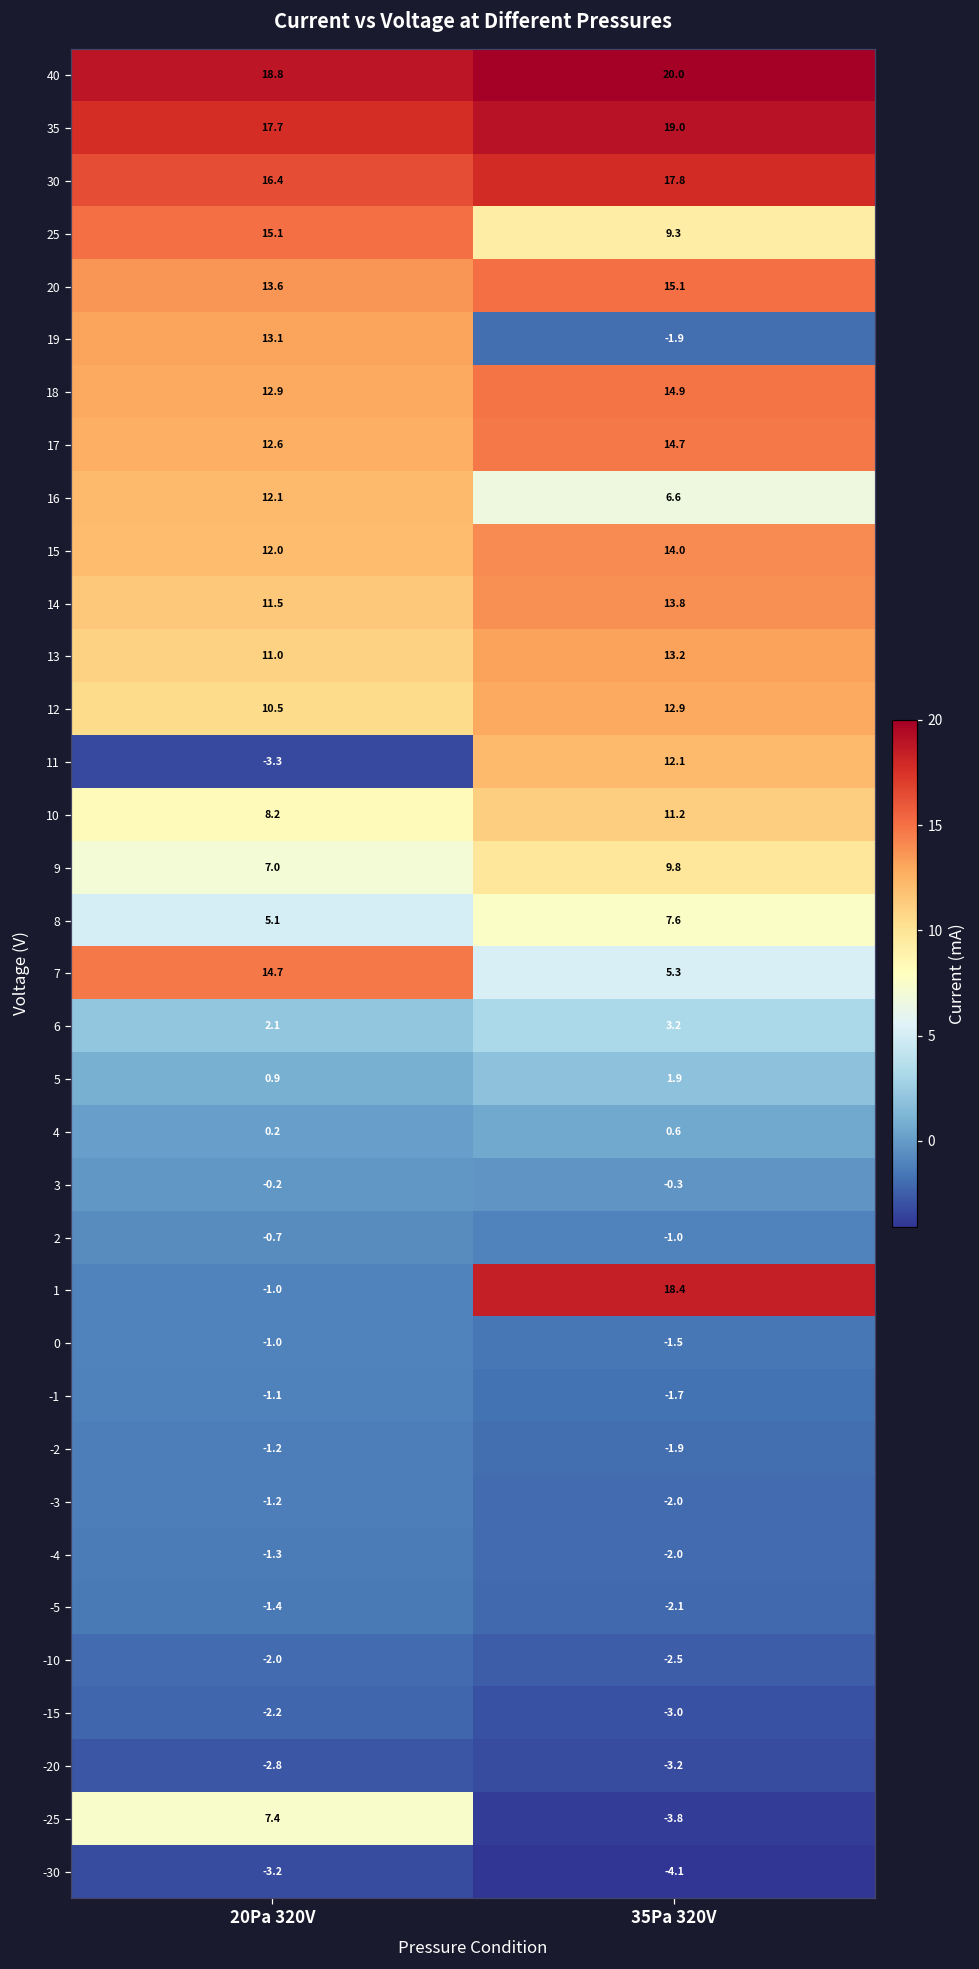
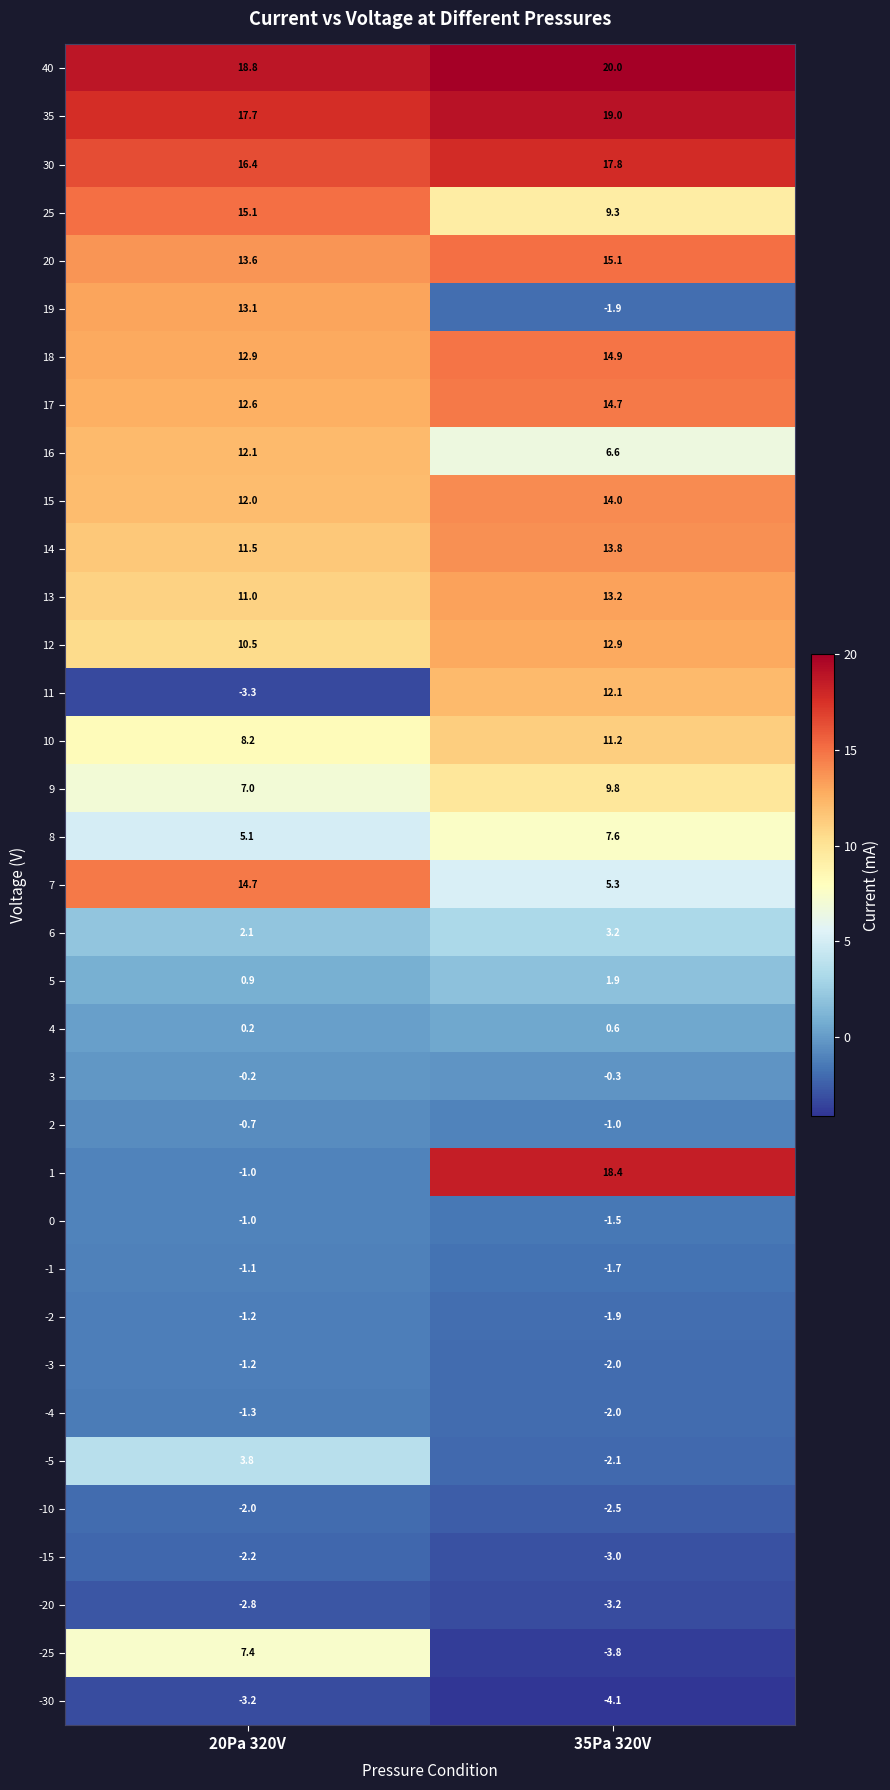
  {
    "40": {
      "20Pa 320V": 18.8,
      "35Pa 320V": 20.0
    },
    "35": {
      "20Pa 320V": 17.7,
      "35Pa 320V": 19.0
    },
    "30": {
      "20Pa 320V": 16.4,
      "35Pa 320V": 17.8
    },
    "25": {
      "20Pa 320V": 15.1,
      "35Pa 320V": 9.3
    },
    "20": {
      "20Pa 320V": 13.6,
      "35Pa 320V": 15.1
    },
    "19": {
      "20Pa 320V": 13.1,
      "35Pa 320V": -1.9
    },
    "18": {
      "20Pa 320V": 12.9,
      "35Pa 320V": 14.9
    },
    "17": {
      "20Pa 320V": 12.6,
      "35Pa 320V": 14.7
    },
    "16": {
      "20Pa 320V": 12.1,
      "35Pa 320V": 6.6
    },
    "15": {
      "20Pa 320V": 12.0,
      "35Pa 320V": 14.0
    },
    "14": {
      "20Pa 320V": 11.5,
      "35Pa 320V": 13.8
    },
    "13": {
      "20Pa 320V": 11.0,
      "35Pa 320V": 13.2
    },
    "12": {
      "20Pa 320V": 10.5,
      "35Pa 320V": 12.9
    },
    "11": {
      "20Pa 320V": -3.3,
      "35Pa 320V": 12.1
    },
    "10": {
      "20Pa 320V": 8.2,
      "35Pa 320V": 11.2
    },
    "9": {
      "20Pa 320V": 7.0,
      "35Pa 320V": 9.8
    },
    "8": {
      "20Pa 320V": 5.1,
      "35Pa 320V": 7.6
    },
    "7": {
      "20Pa 320V": 14.7,
      "35Pa 320V": 5.3
    },
    "6": {
      "20Pa 320V": 2.1,
      "35Pa 320V": 3.2
    },
    "5": {
      "20Pa 320V": 0.9,
      "35Pa 320V": 1.9
    },
    "4": {
      "20Pa 320V": 0.2,
      "35Pa 320V": 0.6
    },
    "3": {
      "20Pa 320V": -0.2,
      "35Pa 320V": -0.3
    },
    "2": {
      "20Pa 320V": -0.7,
      "35Pa 320V": -1.0
    },
    "1": {
      "20Pa 320V": -1.0,
      "35Pa 320V": 18.4
    },
    "0": {
      "20Pa 320V": -1.0,
      "35Pa 320V": -1.5
    },
    "-1": {
      "20Pa 320V": -1.1,
      "35Pa 320V": -1.7
    },
    "-2": {
      "20Pa 320V": -1.2,
      "35Pa 320V": -1.9
    },
    "-3": {
      "20Pa 320V": -1.2,
      "35Pa 320V": -2.0
    },
    "-4": {
      "20Pa 320V": -1.3,
      "35Pa 320V": -2.0
    },
    "-5": {
-     "20Pa 320V": -1.4,
+     "20Pa 320V": 3.8,
      "35Pa 320V": -2.1
    },
    "-10": {
      "20Pa 320V": -2.0,
      "35Pa 320V": -2.5
    },
    "-15": {
      "20Pa 320V": -2.2,
      "35Pa 320V": -3.0
    },
    "-20": {
      "20Pa 320V": -2.8,
      "35Pa 320V": -3.2
    },
    "-25": {
      "20Pa 320V": 7.4,
      "35Pa 320V": -3.8
    },
    "-30": {
      "20Pa 320V": -3.2,
      "35Pa 320V": -4.1
    }
  }
